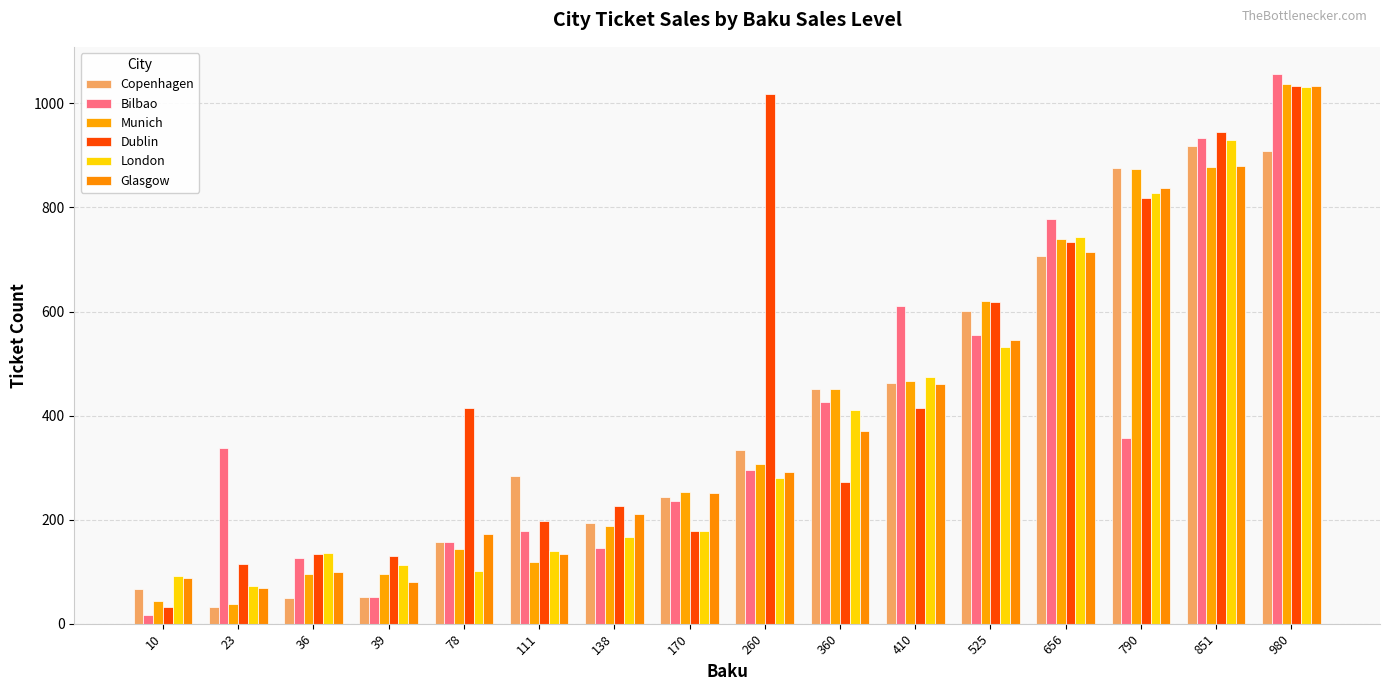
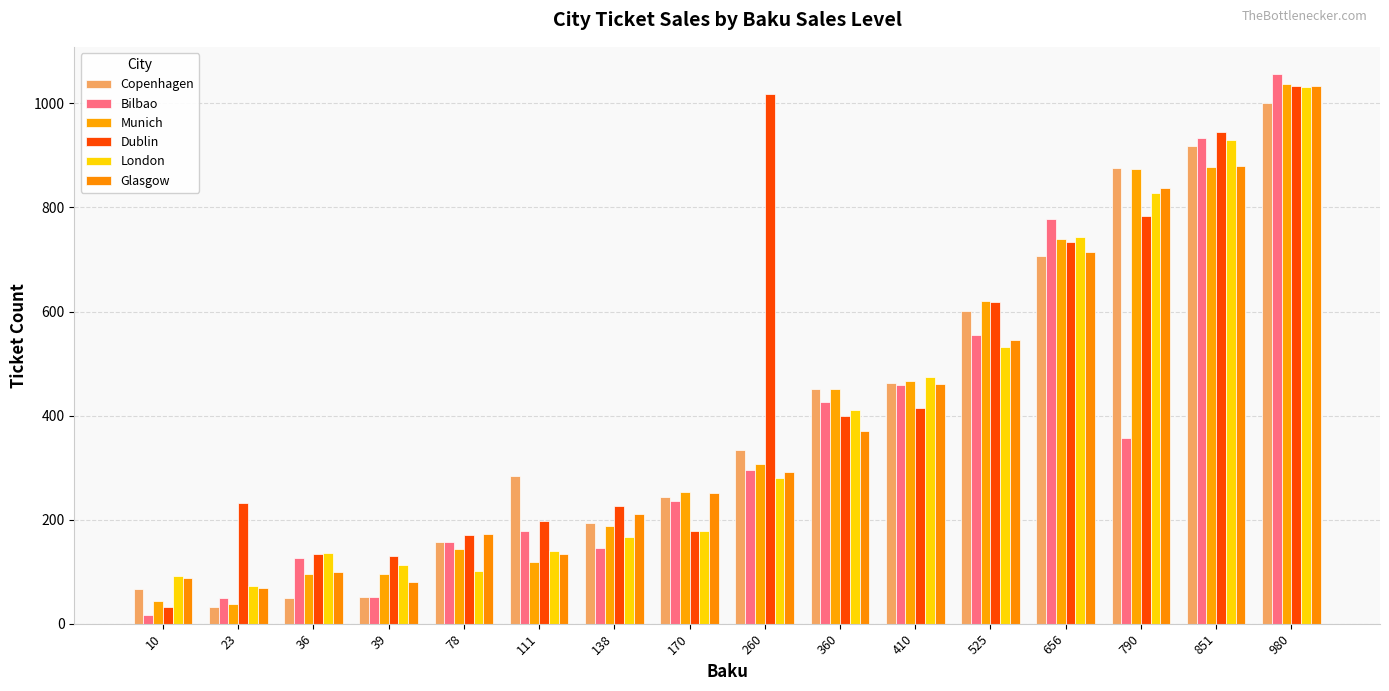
  {
    "Copenhagen": {
      "10": 70,
      "23": 30,
      "36": 50,
      "39": 50,
      "78": 160,
      "111": 280,
      "138": 190,
      "170": 240,
      "260": 330,
      "360": 450,
      "410": 460,
      "525": 600,
      "656": 710,
      "790": 880,
      "851": 920,
-     "980": 910
+     "980": 1000
    },
    "Bilbao": {
      "10": 20,
-     "23": 340,
+     "23": 50,
      "36": 130,
      "39": 50,
      "78": 160,
      "111": 180,
      "138": 150,
      "170": 240,
      "260": 300,
      "360": 430,
-     "410": 610,
+     "410": 460,
      "525": 560,
      "656": 780,
      "790": 360,
      "851": 930,
      "980": 1060
    },
    "Dublin": {
      "10": 30,
-     "23": 120,
+     "23": 230,
      "36": 130,
      "39": 130,
-     "78": 420,
+     "78": 170,
      "111": 200,
      "138": 230,
      "170": 180,
      "260": 1020,
-     "360": 270,
+     "360": 400,
      "410": 420,
      "525": 620,
      "656": 730,
-     "790": 820,
+     "790": 780,
      "851": 950,
      "980": 1030
    }
  }
